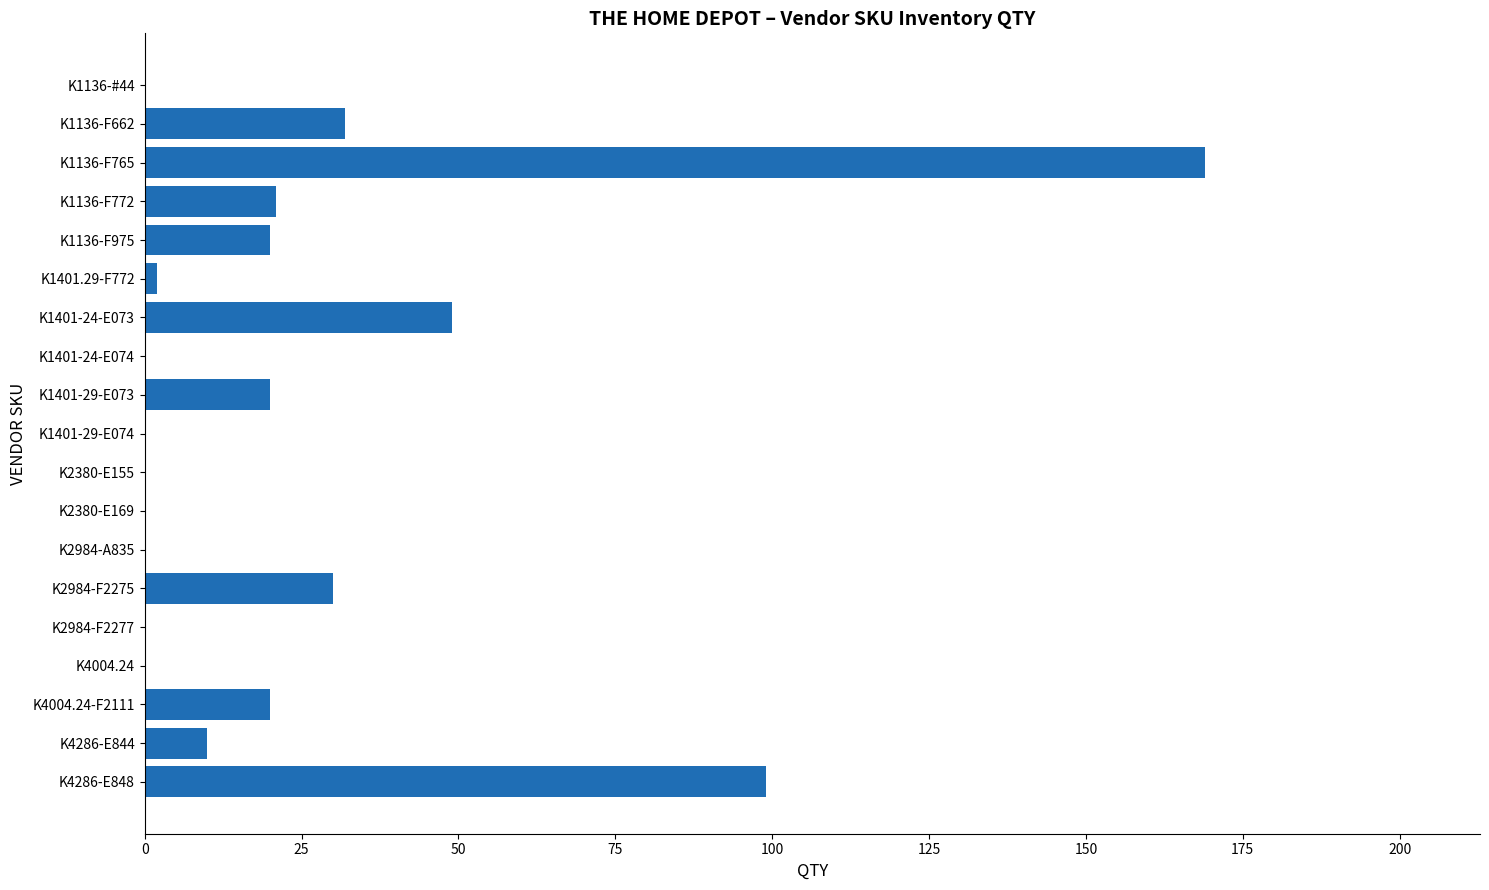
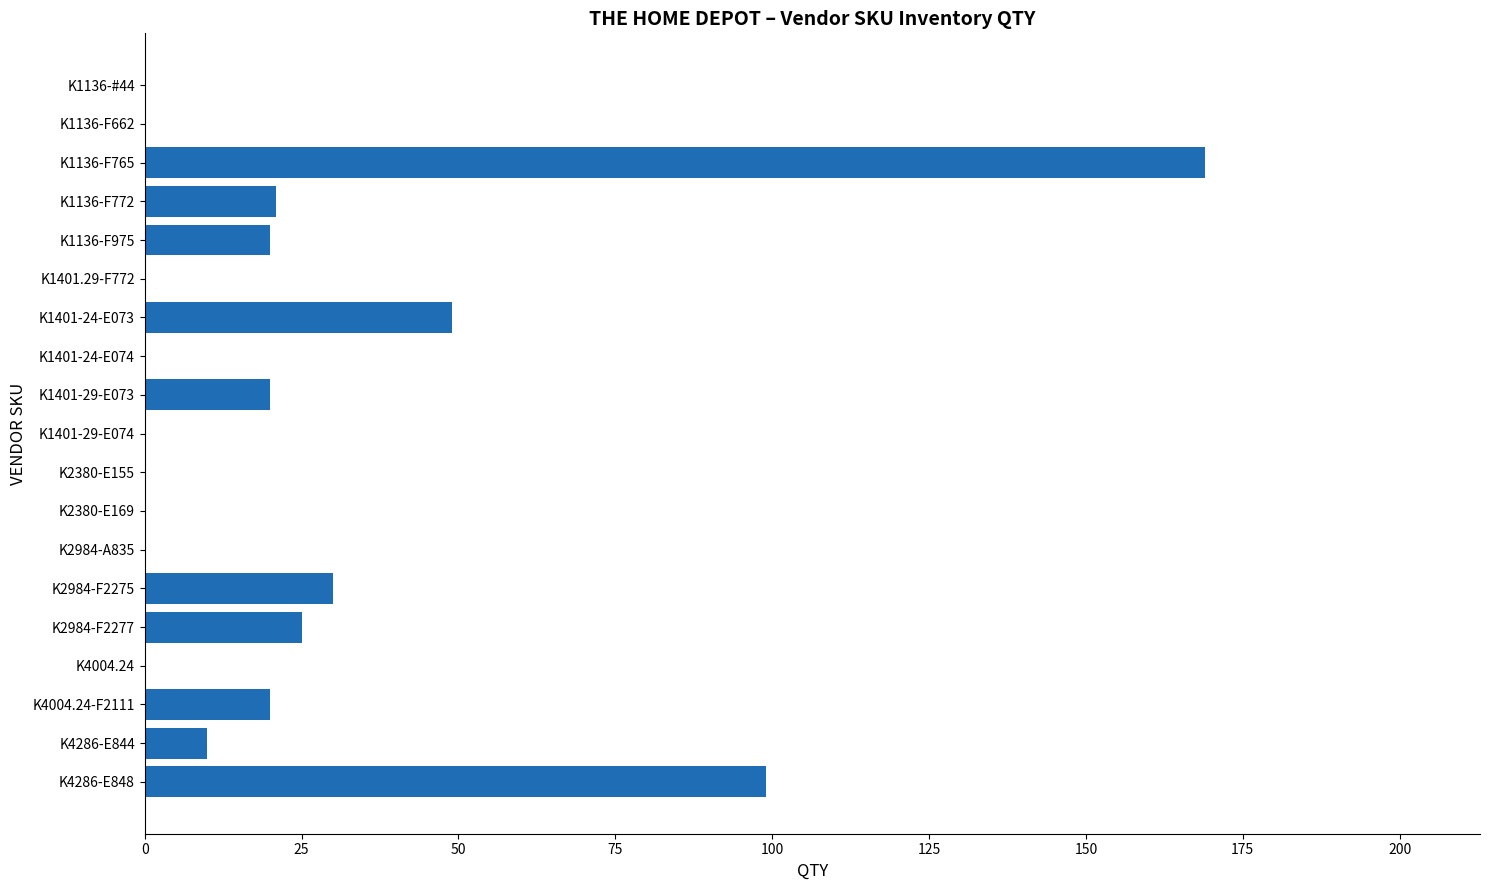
  {
    "K1136-#44": 0,
-   "K1136-F662": 32,
+   "K1136-F662": 0,
    "K1136-F765": 169,
    "K1136-F772": 21,
    "K1136-F975": 20,
-   "K1401.29-F772": 2,
+   "K1401.29-F772": 0,
    "K1401-24-E073": 49,
    "K1401-24-E074": 0,
    "K1401-29-E073": 20,
    "K1401-29-E074": 0,
    "K2380-E155": 0,
    "K2380-E169": 0,
    "K2984-A835": 0,
    "K2984-F2275": 30,
-   "K2984-F2277": 0,
+   "K2984-F2277": 25,
    "K4004.24": 0,
    "K4004.24-F2111": 20,
    "K4286-E844": 10,
    "K4286-E848": 99
  }
